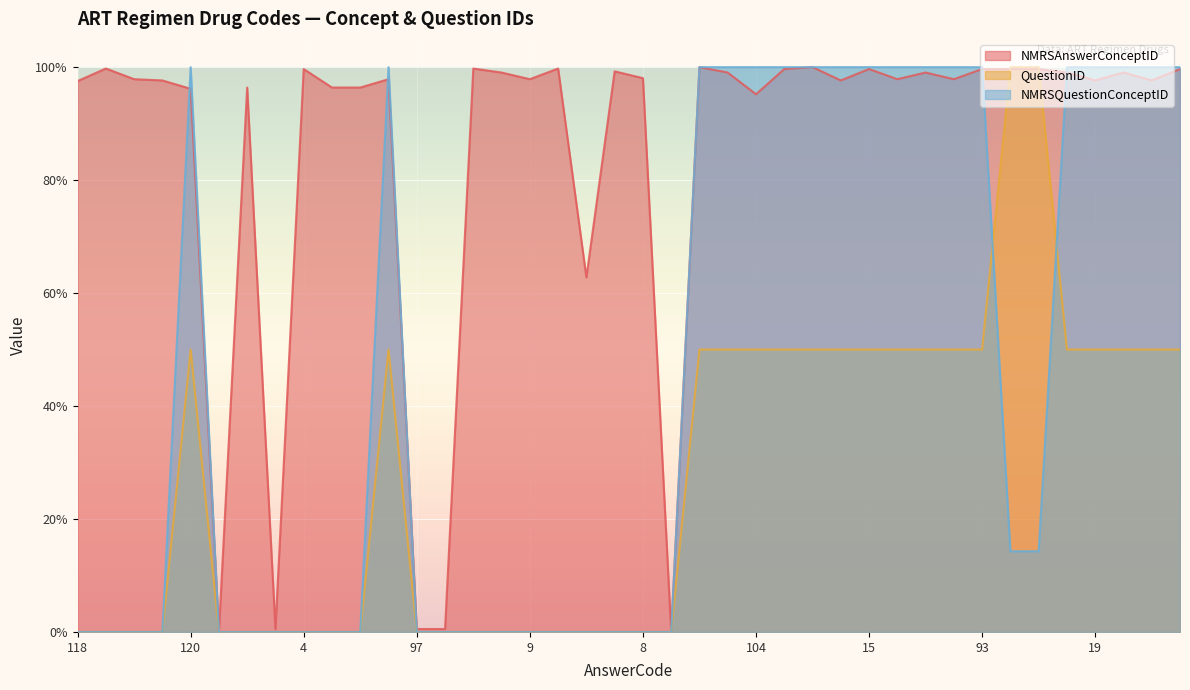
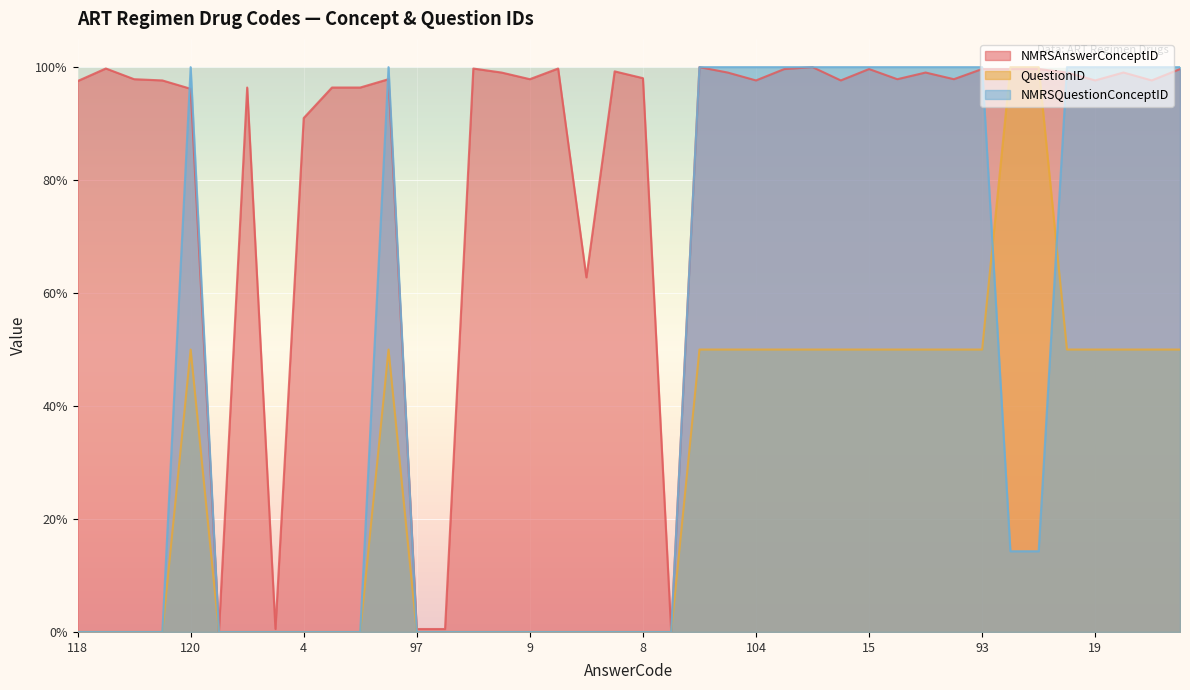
  {
    "NMRSAnswerConceptID": {
      "118": "98%",
      "120": "96%",
-     "4": "100%",
+     "4": "91%",
      "97": "1%",
      "8": "98%",
-     "104": "95%"
+     "104": "98%"
    },
    "QuestionID": {
      "120": "50%",
      "104": "50%",
      "93": "50%"
    },
    "NMRSQuestionConceptID": {
      "120": "100%",
      "104": "100%"
    }
  }
